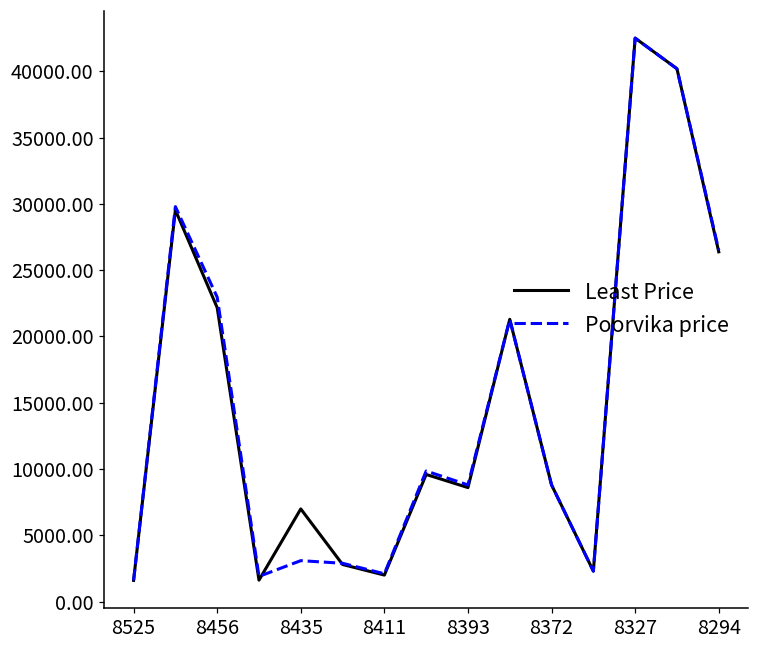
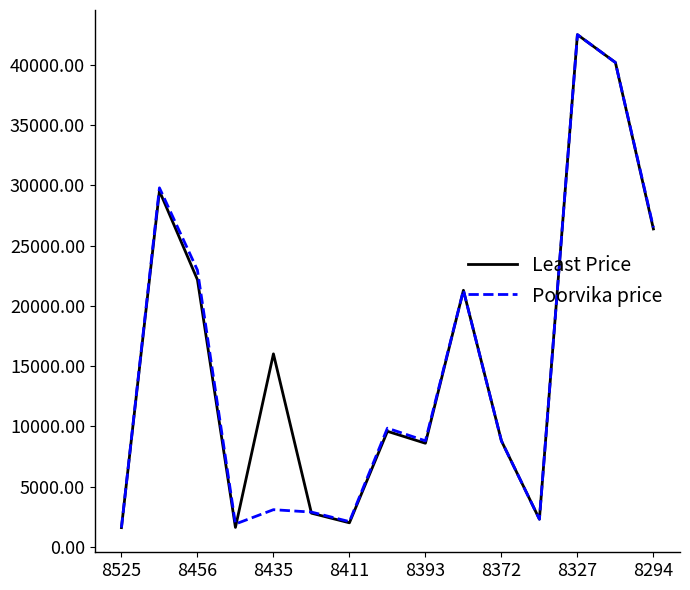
  {
    "Least Price": {
      "8456": 22200,
-     "8435": 7000
+     "8435": 16000
    },
    "Poorvika price": {
      "8456": 23000,
      "8435": 3100
    }
  }
